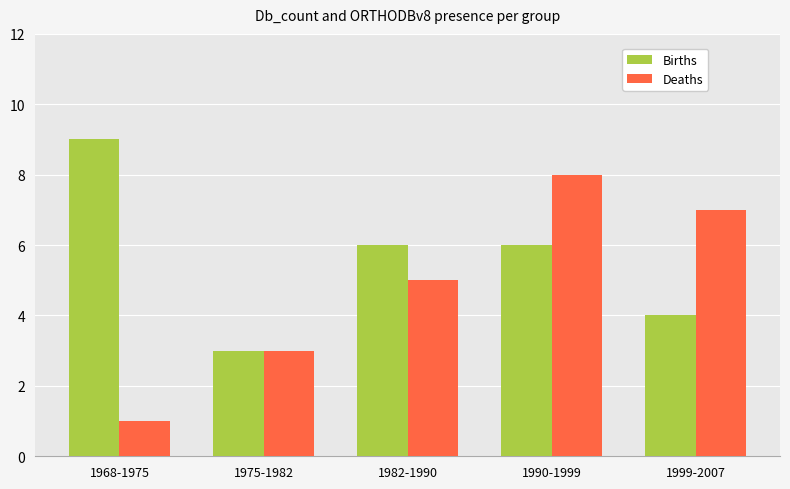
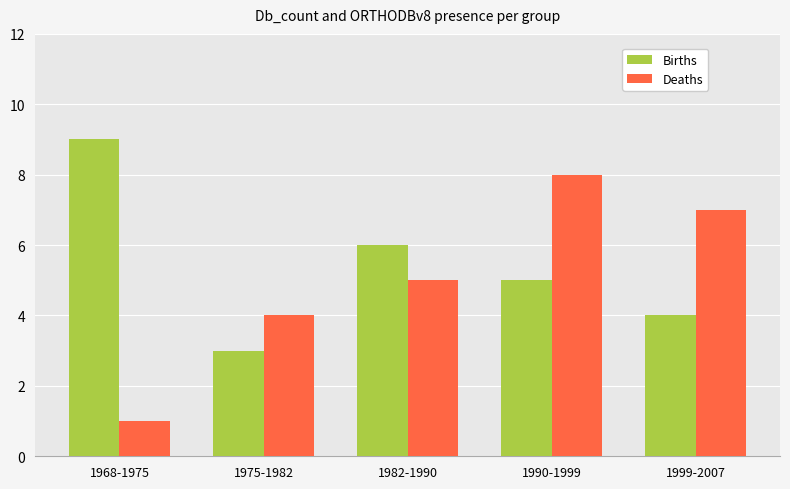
  {
    "Births": {
      "1968-1975": 9,
      "1975-1982": 3,
      "1982-1990": 6,
-     "1990-1999": 6,
+     "1990-1999": 5,
      "1999-2007": 4
    },
    "Deaths": {
      "1968-1975": 1,
-     "1975-1982": 3,
+     "1975-1982": 4,
      "1982-1990": 5,
      "1990-1999": 8,
      "1999-2007": 7
    }
  }
